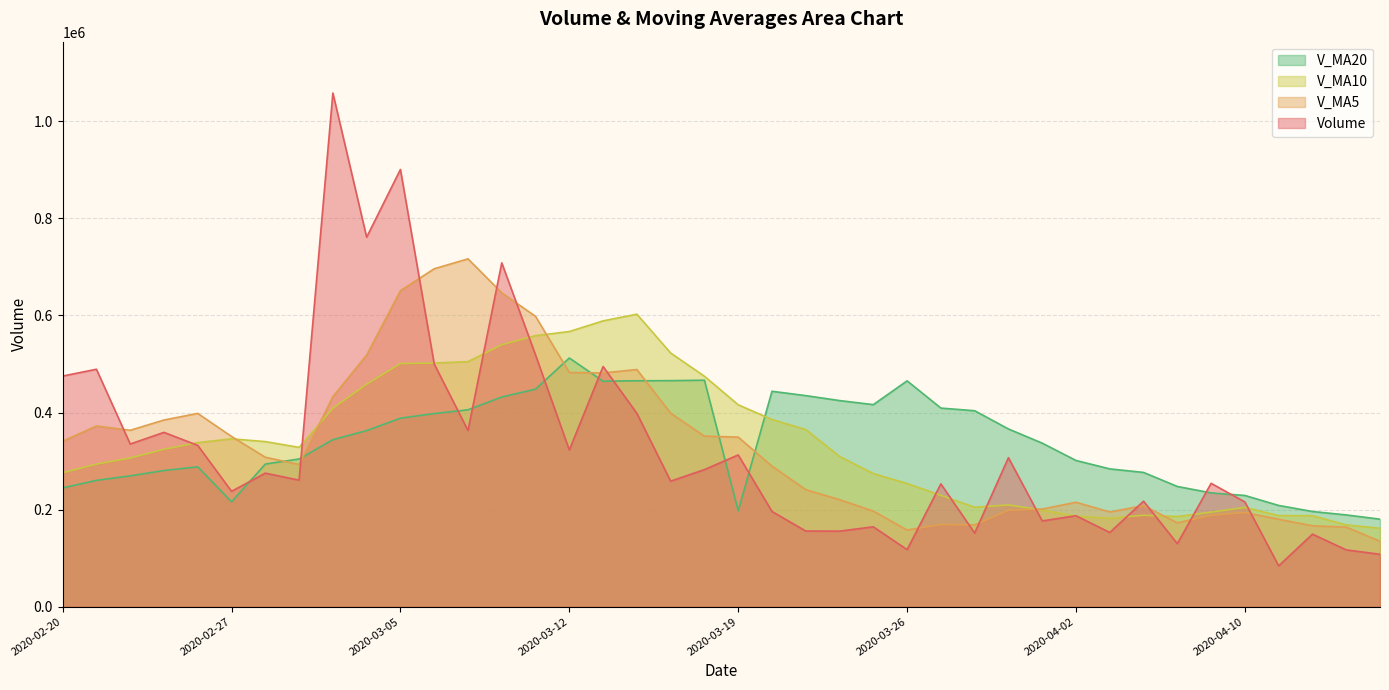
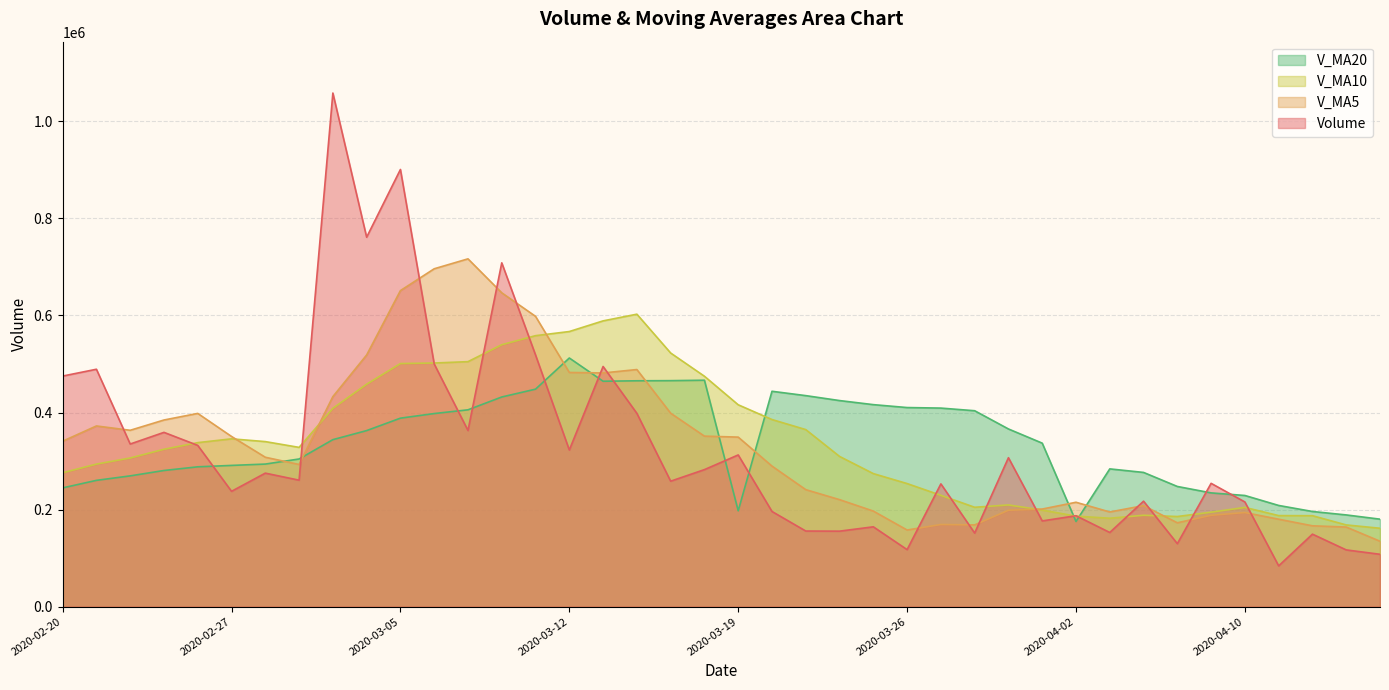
  {
    "V_MA20": {
      "2020-02-20": 240000,
-     "2020-02-27": 220000,
+     "2020-02-27": 290000,
      "2020-03-05": 390000,
      "2020-03-12": 510000,
      "2020-03-19": 200000,
-     "2020-03-26": 470000,
-     "2020-04-02": 300000,
+     "2020-03-26": 410000,
+     "2020-04-02": 180000,
      "2020-04-10": 230000
    }
  }
